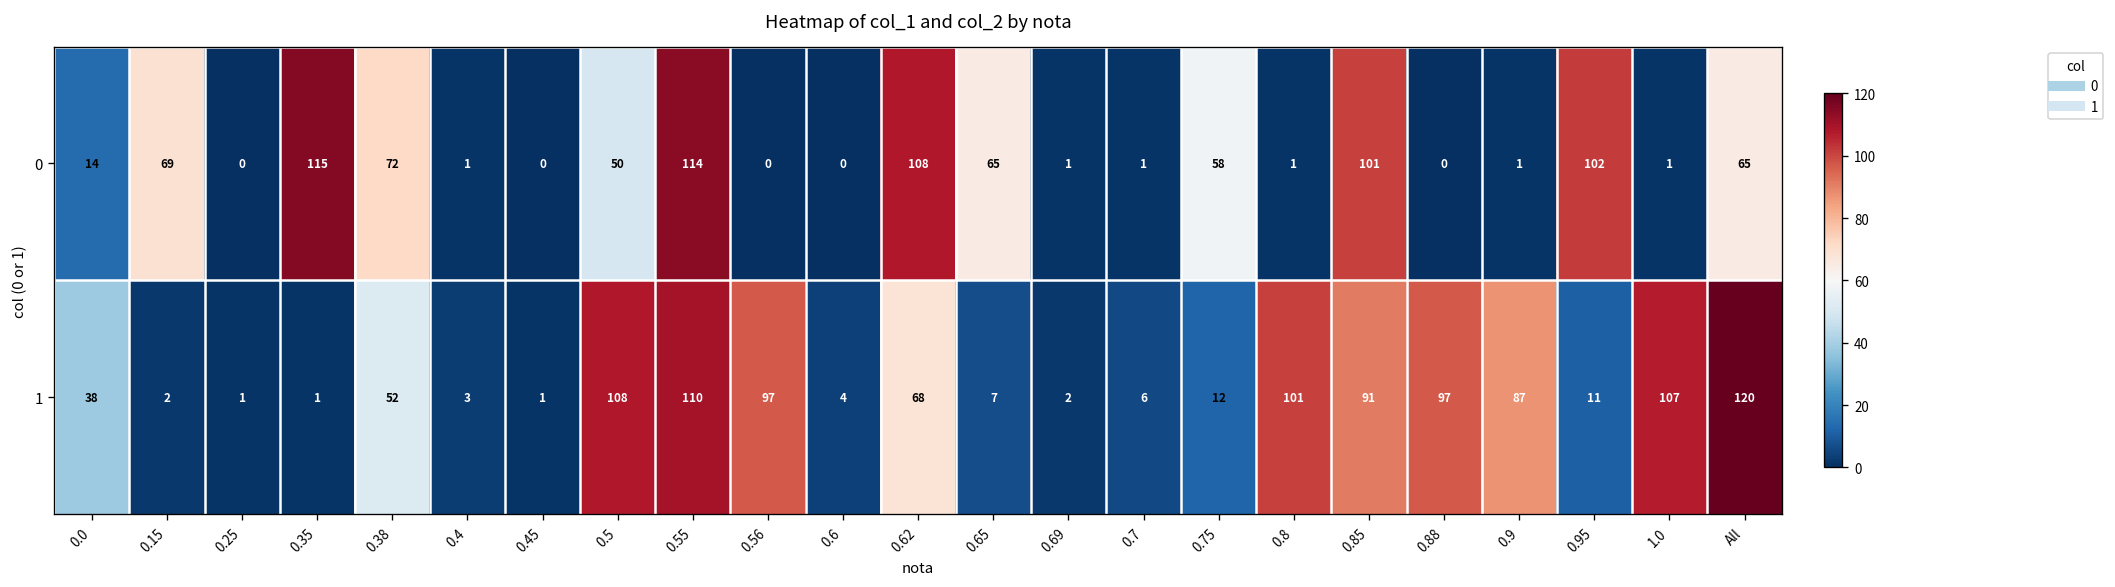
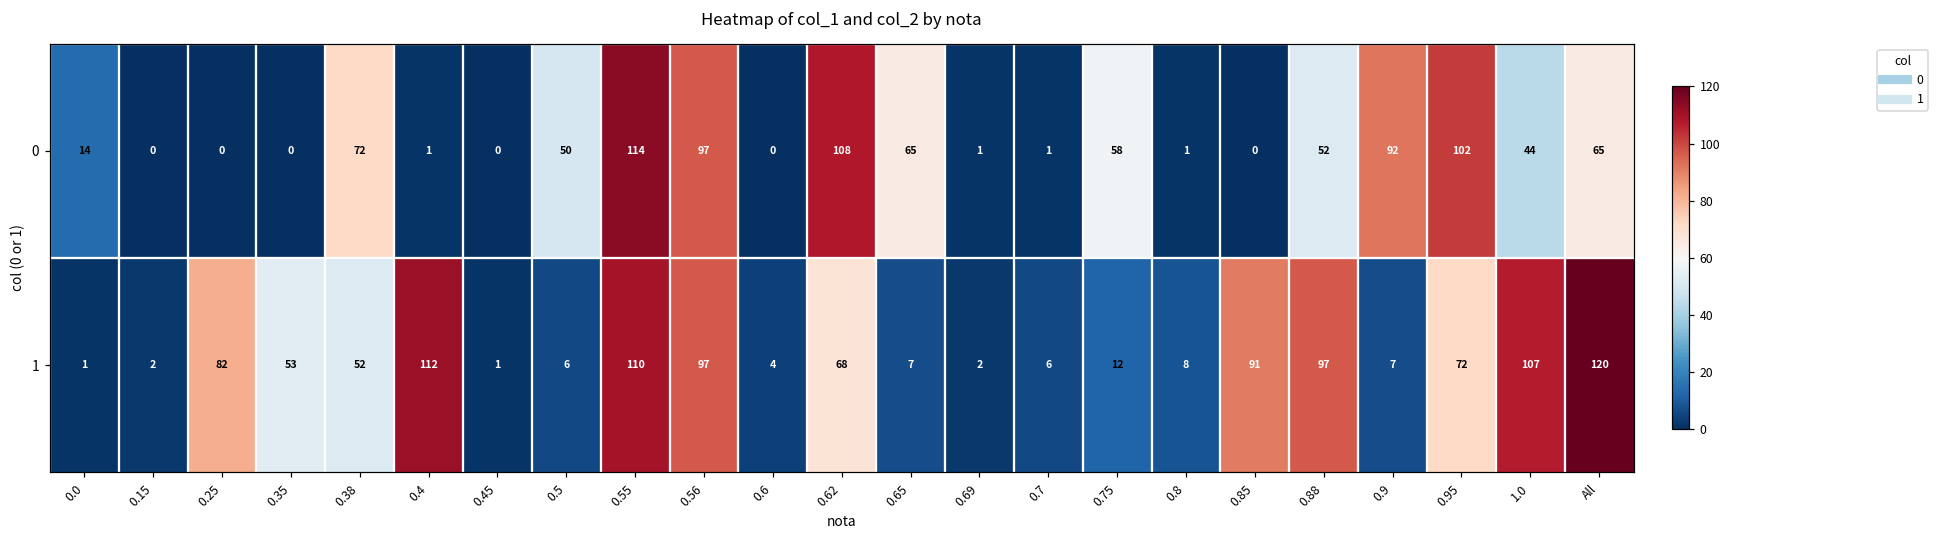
  {
    "0": {
      "0.0": 14,
-     "0.15": 69,
+     "0.15": 0,
      "0.25": 0,
-     "0.35": 115,
+     "0.35": 0,
      "0.38": 72,
      "0.4": 1,
      "0.45": 0,
      "0.5": 50,
      "0.55": 114,
-     "0.56": 0,
+     "0.56": 97,
      "0.6": 0,
      "0.62": 108,
      "0.65": 65,
      "0.69": 1,
      "0.7": 1,
      "0.75": 58,
      "0.8": 1,
-     "0.85": 101,
-     "0.88": 0,
-     "0.9": 1,
+     "0.85": 0,
+     "0.88": 52,
+     "0.9": 92,
      "0.95": 102,
-     "1.0": 1,
+     "1.0": 44,
      "All": 65
    },
    "1": {
-     "0.0": 38,
+     "0.0": 1,
      "0.15": 2,
-     "0.25": 1,
-     "0.35": 1,
+     "0.25": 82,
+     "0.35": 53,
      "0.38": 52,
-     "0.4": 3,
+     "0.4": 112,
      "0.45": 1,
-     "0.5": 108,
+     "0.5": 6,
      "0.55": 110,
      "0.56": 97,
      "0.6": 4,
      "0.62": 68,
      "0.65": 7,
      "0.69": 2,
      "0.7": 6,
      "0.75": 12,
-     "0.8": 101,
+     "0.8": 8,
      "0.85": 91,
      "0.88": 97,
-     "0.9": 87,
-     "0.95": 11,
+     "0.9": 7,
+     "0.95": 72,
      "1.0": 107,
      "All": 120
    }
  }
